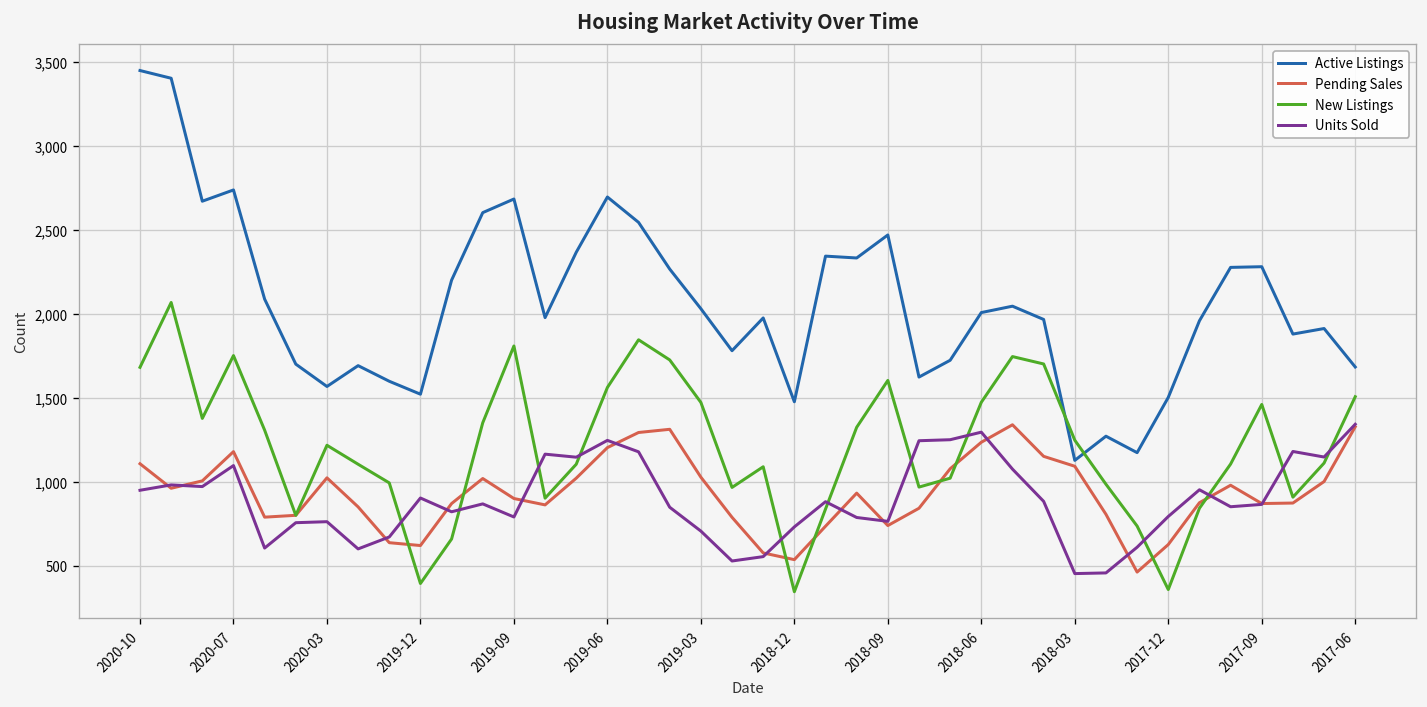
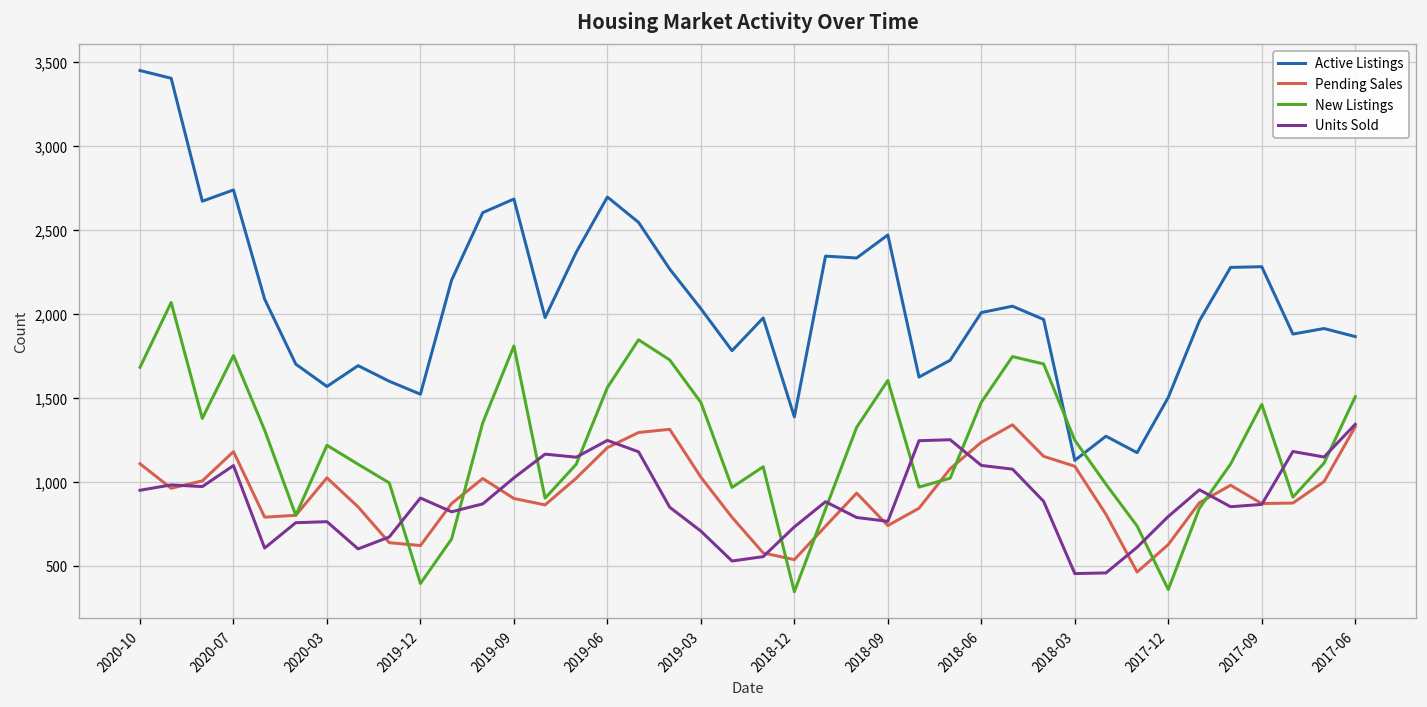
  {
    "Active Listings": {
      "2020-10": "3,450",
      "2020-07": "2,740",
      "2020-03": "1,570",
      "2019-12": "1,520",
      "2019-09": "2,680",
      "2019-06": "2,700",
      "2019-03": "2,030",
-     "2018-12": "1,480",
+     "2018-12": "1,390",
      "2018-09": "2,470",
      "2018-06": "2,010",
      "2018-03": "1,130",
      "2017-12": "1,500",
      "2017-09": "2,280",
-     "2017-06": "1,680"
+     "2017-06": "1,860"
    },
    "Pending Sales": {
      "2020-10": "1,110",
      "2020-07": "1,180",
      "2020-03": "1,020",
      "2019-12": "620",
      "2019-09": "900",
      "2019-06": "1,200",
      "2019-03": "1,030",
      "2018-12": "540",
      "2018-09": "740",
      "2018-06": "1,240",
      "2018-03": "1,090",
      "2017-12": "630"
    },
    "New Listings": {
      "2020-10": "1,680",
      "2020-07": "1,750",
      "2020-03": "1,220",
      "2019-12": "390",
      "2019-09": "1,810",
      "2019-06": "1,560",
      "2019-03": "1,470",
      "2018-12": "350",
      "2018-09": "1,600",
      "2018-06": "1,470",
      "2018-03": "1,250",
      "2017-12": "360",
      "2017-09": "1,460",
      "2017-06": "1,510"
    },
    "Units Sold": {
      "2020-10": "950",
      "2020-07": "1,100",
      "2020-03": "760",
      "2019-12": "900",
-     "2019-09": "790",
+     "2019-09": "1,020",
      "2019-06": "1,250",
      "2019-03": "710",
      "2018-12": "730",
      "2018-09": "760",
-     "2018-06": "1,300",
+     "2018-06": "1,100",
      "2018-03": "450",
      "2017-12": "790"
    }
  }
